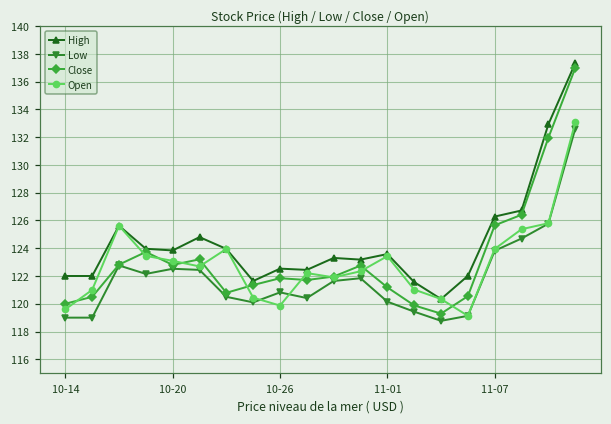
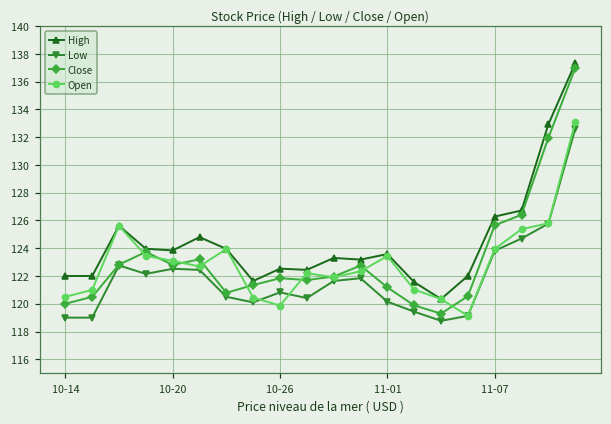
  {
    "Open": {
-     "10-14": 119.6,
+     "10-14": 120.5,
      "10-20": 123.1,
      "10-26": 119.9
    }
  }
